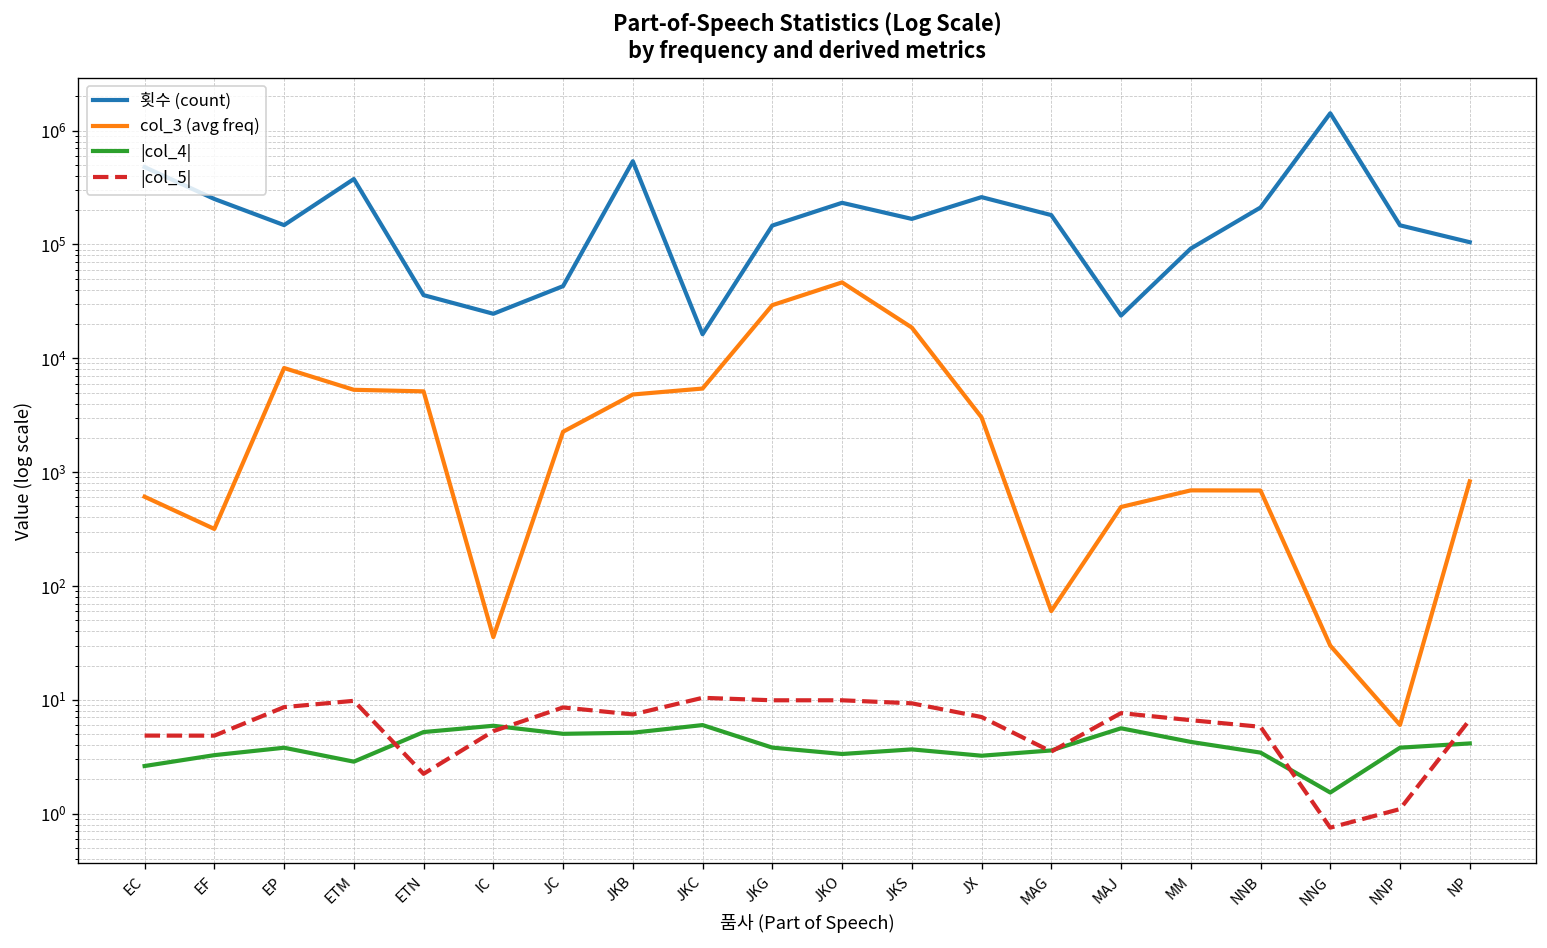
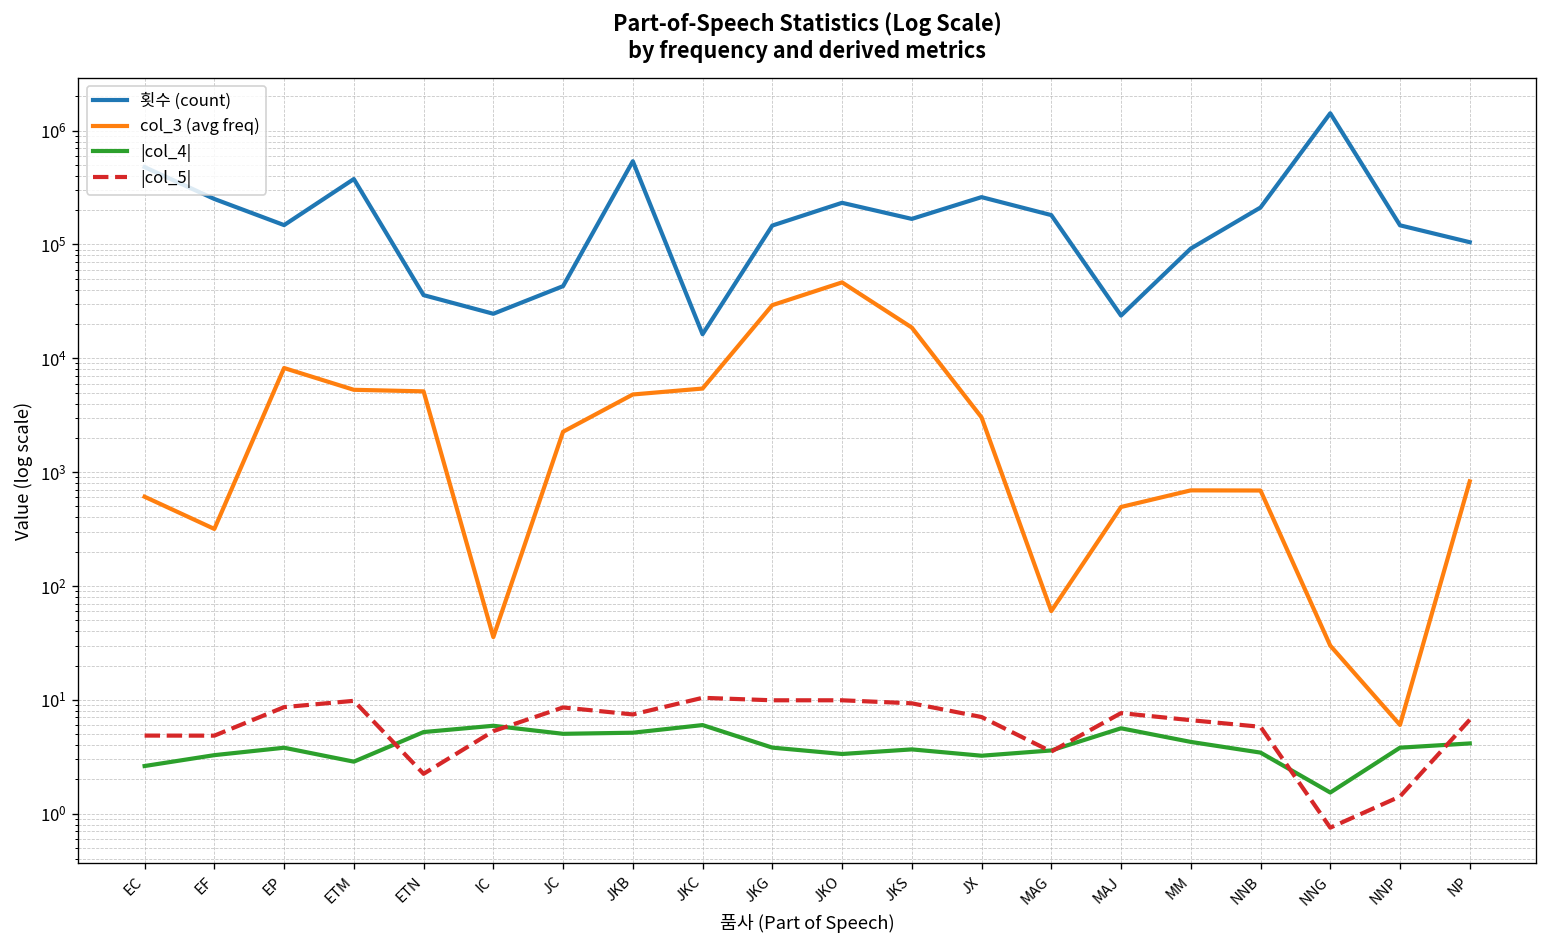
  {
    "횟수 (count)": {
      "EF": 250000,
      "EP": 150000,
      "ETM": 380000,
      "ETN": 36000,
      "IC": 25000,
      "JC": 40000,
      "JKB": 500000,
      "JKC": 16000,
      "JKG": 150000,
      "JKO": 230000,
      "JKS": 170000,
      "JX": 260000,
      "MAG": 180000,
      "MAJ": 24000,
      "MM": 90000,
      "NNB": 210000,
      "NNG": 1400000,
      "NNP": 150000,
      "NP": 100000
    },
    "col_3 (avg freq)": {
      "EC": 600,
      "EF": 320,
      "EP": 8000,
      "ETM": 5000,
      "ETN": 5000,
      "IC": 36,
      "JC": 2300,
      "JKB": 5000,
      "JKC": 5000,
      "JKG": 29000,
      "JKO": 50000,
      "JKS": 19000,
      "JX": 3000,
      "MAG": 60,
      "MAJ": 500,
      "MM": 700,
      "NNB": 700,
      "NNG": 30,
      "NNP": 6,
      "NP": 800
    },
    "|col_4|": {
      "EC": 2.6,
      "EF": 3.3,
      "EP": 3.8,
      "ETM": 2.9,
      "ETN": 5,
      "IC": 6,
      "JC": 5,
      "JKB": 5,
      "JKC": 6,
      "JKG": 3.8,
      "JKO": 3.3,
      "JKS": 3.7,
      "JX": 3.2,
      "MAJ": 6,
      "MM": 4,
      "NNB": 3.4,
      "NNG": 1.5,
      "NNP": 3.8,
      "NP": 4
    },
    "|col_5|": {
      "EC": 5,
      "EF": 5,
      "EP": 9,
      "ETM": 10,
      "ETN": 2.2,
      "IC": 5,
      "JC": 9,
      "JKB": 7,
      "JKC": 10,
      "JKG": 10,
      "JKO": 10,
      "JKS": 9,
      "JX": 7,
      "MAJ": 8,
      "MM": 7,
      "NNB": 6,
      "NNG": 0.8,
-     "NNP": 1.1,
+     "NNP": 1.4,
      "NP": 7
    }
  }
